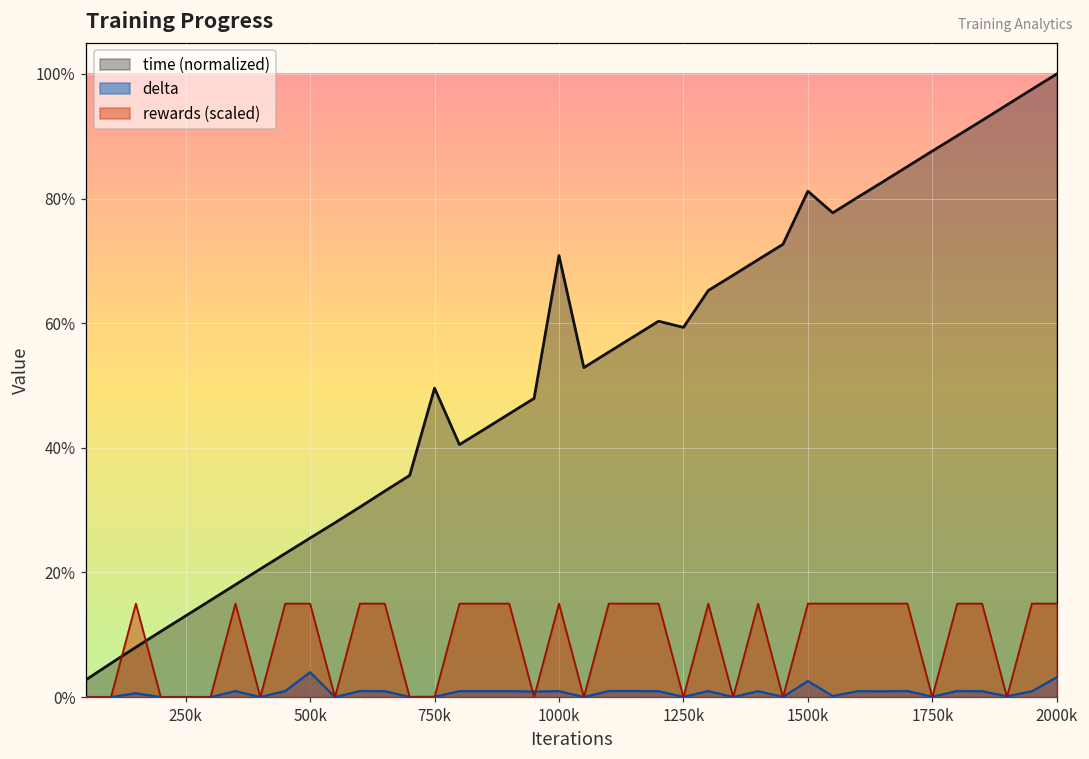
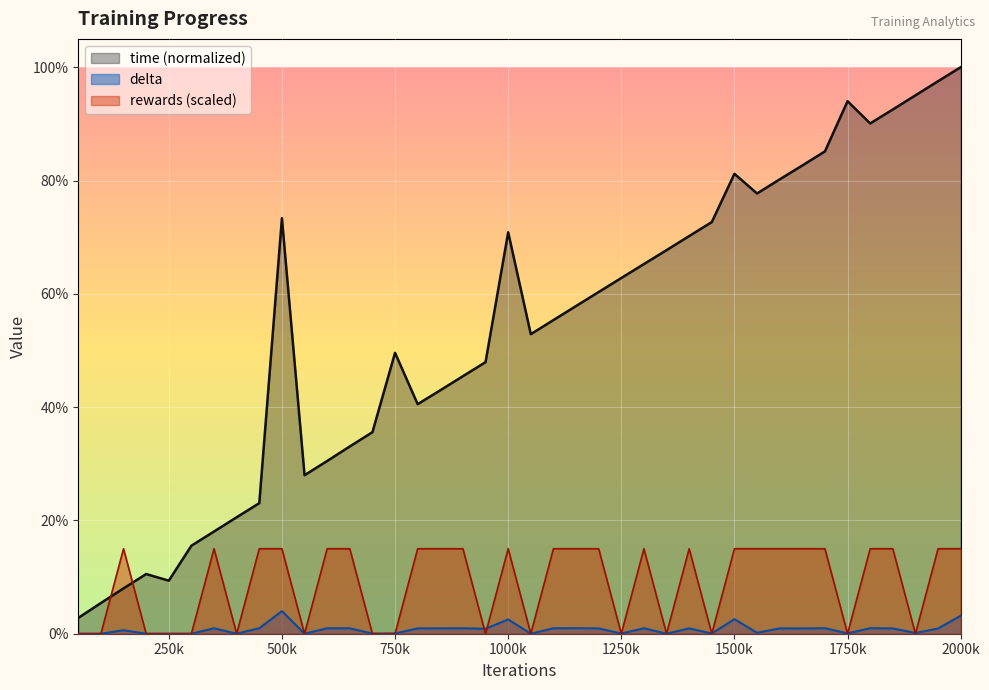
  {
    "time (normalized)": {
-     "250k": "13%",
-     "500k": "26%",
+     "250k": "9%",
+     "500k": "73%",
      "750k": "50%",
      "1000k": "71%",
-     "1250k": "59%",
+     "1250k": "63%",
      "1500k": "81%",
-     "1750k": "88%",
+     "1750k": "94%",
      "2000k": "100%"
    },
    "delta": {
      "500k": "4%",
-     "1000k": "1%",
+     "1000k": "3%",
      "1500k": "3%",
      "2000k": "3%"
    },
    "rewards (scaled)": {
      "500k": "15%",
      "1000k": "15%",
      "1500k": "15%",
      "2000k": "15%"
    }
  }
